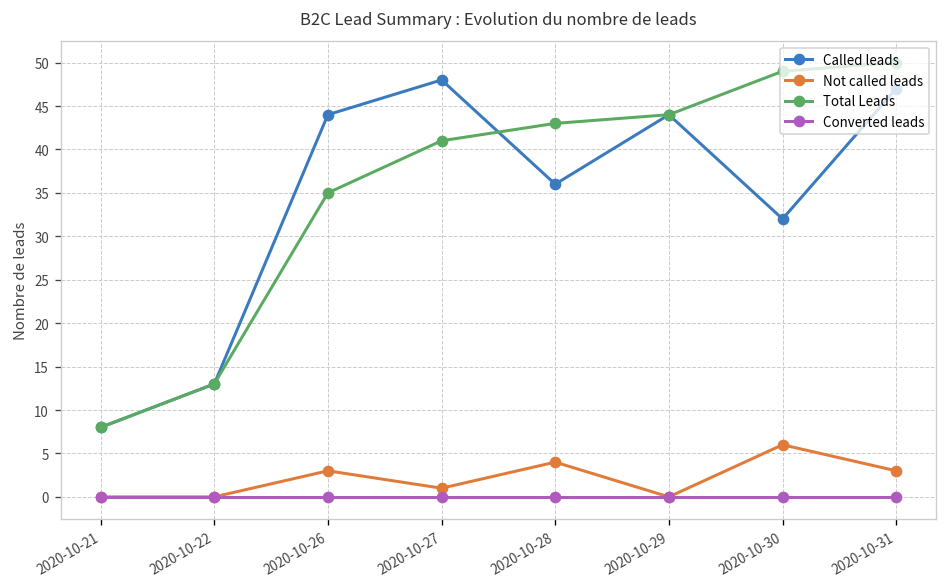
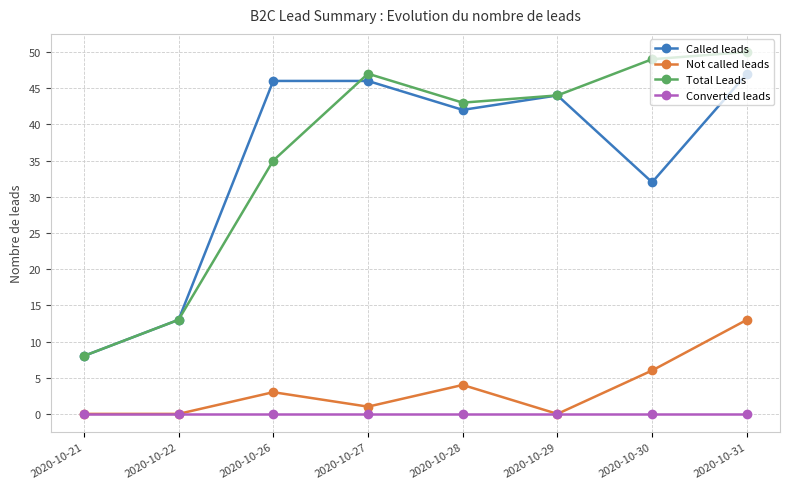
  {
    "Called leads": {
-     "2020-10-26": 44,
-     "2020-10-27": 48,
-     "2020-10-28": 36,
+     "2020-10-26": 46,
+     "2020-10-27": 46,
+     "2020-10-28": 42,
      "2020-10-30": 32
    },
    "Not called leads": {
      "2020-10-26": 3,
      "2020-10-27": 1,
      "2020-10-28": 4,
      "2020-10-30": 6,
-     "2020-10-31": 3
+     "2020-10-31": 13
    },
    "Total Leads": {
      "2020-10-26": 35,
-     "2020-10-27": 41,
+     "2020-10-27": 47,
      "2020-10-28": 43
    },
    "Converted leads": {
      "2020-10-26": 0,
      "2020-10-27": 0,
      "2020-10-28": 0,
      "2020-10-30": 0,
      "2020-10-31": 0
    }
  }
